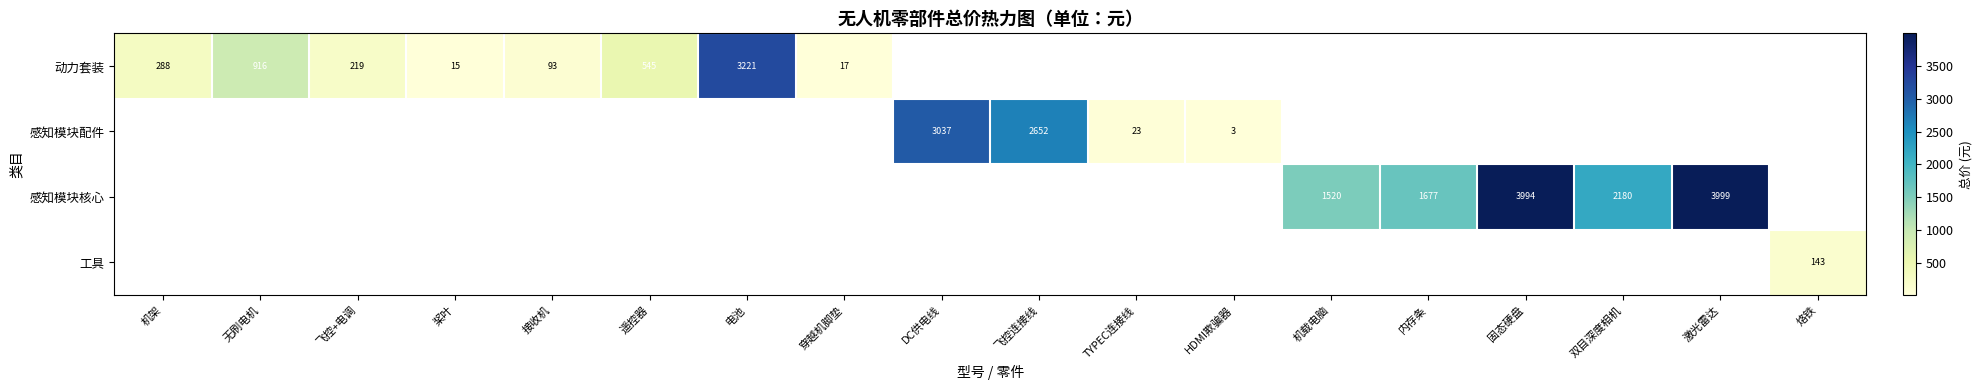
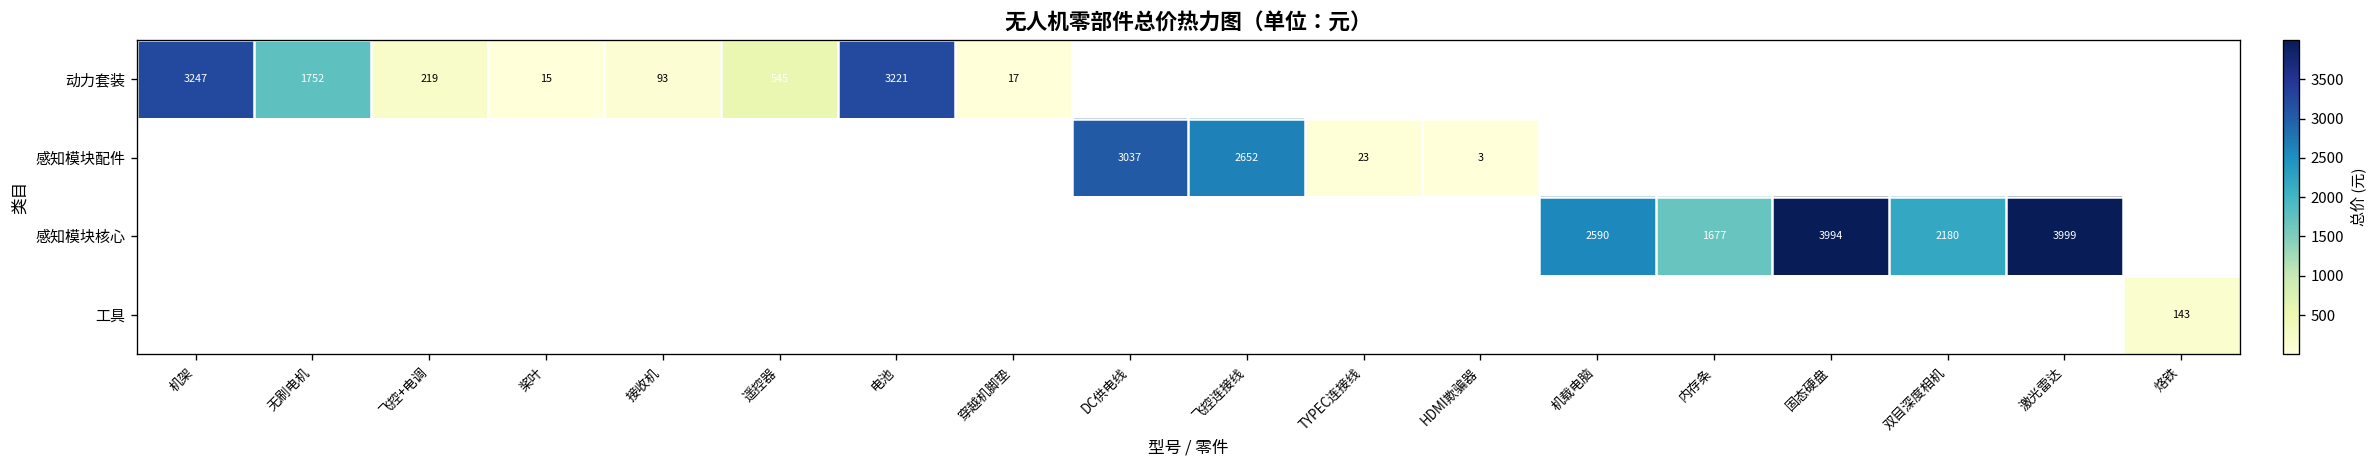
  {
    "动力套装": {
-     "机架": 288,
-     "无刷电机": 916,
+     "机架": 3247,
+     "无刷电机": 1752,
      "飞控+电调": 219,
      "桨叶": 15,
      "接收机": 93,
      "遥控器": 545,
      "电池": 3221,
      "穿越机脚垫": 17
    },
    "感知模块配件": {
      "DC供电线": 3037,
      "飞控连接线": 2652,
      "TYPEC连接线": 23,
      "HDMI欺骗器": 3
    },
    "感知模块核心": {
-     "机载电脑": 1520,
+     "机载电脑": 2590,
      "内存条": 1677,
      "固态硬盘": 3994,
      "双目深度相机": 2180,
      "激光雷达": 3999
    },
    "工具": {
      "烙铁": 143
    }
  }
